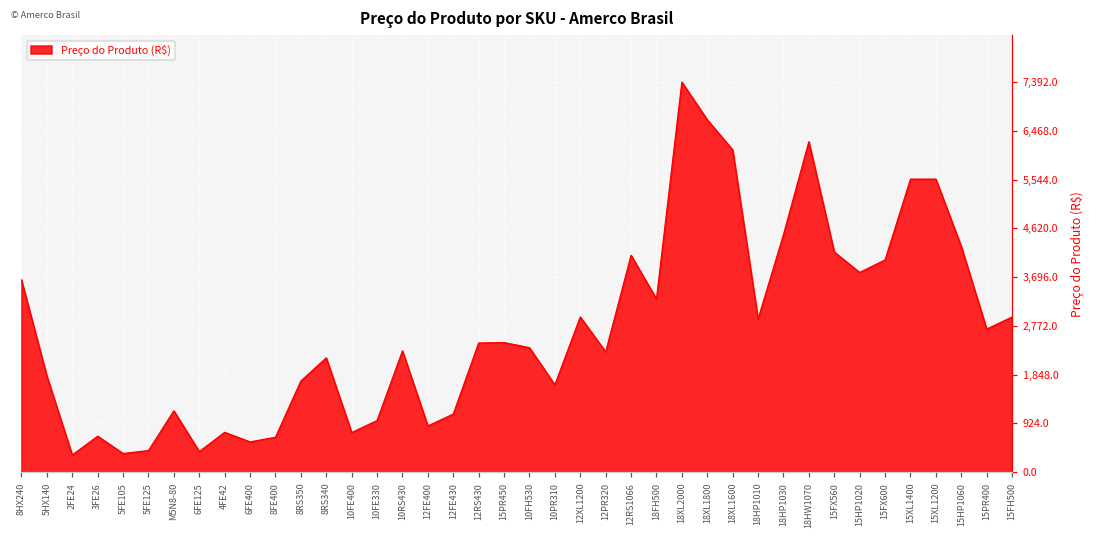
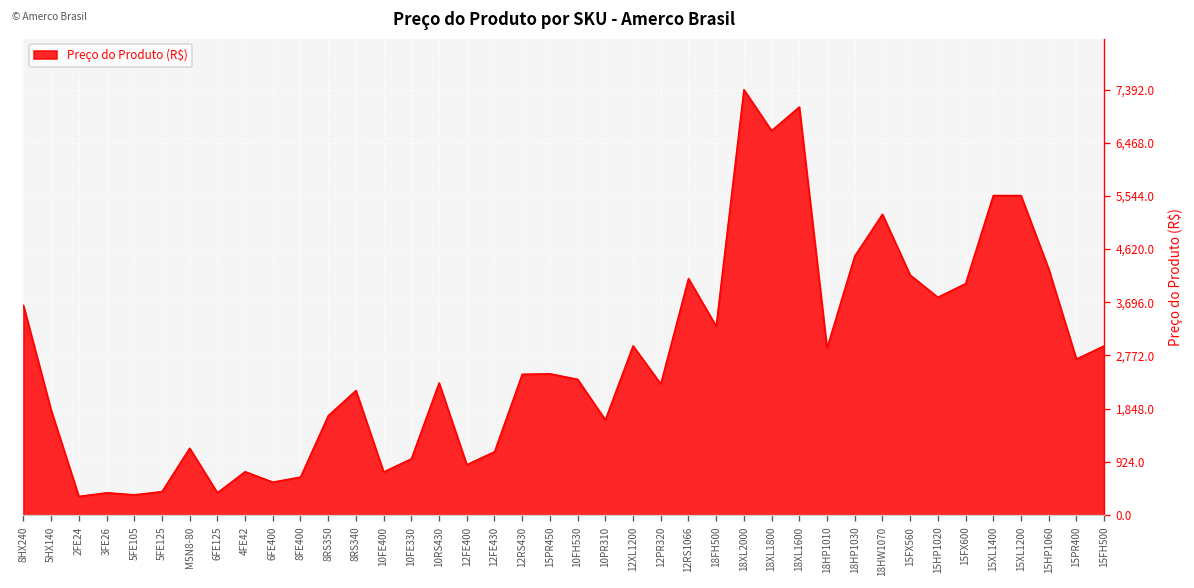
  {
    "8HX240": "3,600",
    "5HX140": "1,800",
    "2FE24": "300",
-   "3FE26": "700",
+   "3FE26": "400",
    "5FE105": "400",
    "5FE125": "400",
    "M5N8-80": "1,200",
    "6FE125": "400",
    "4FE42": "800",
    "6FE400": "600",
    "8FE400": "700",
    "8RS350": "1,700",
    "8RS340": "2,200",
    "10FE400": "700",
    "10FE330": "1,000",
    "10RS430": "2,300",
    "12FE400": "900",
    "12FE430": "1,100",
    "12RS430": "2,400",
    "15PR450": "2,500",
    "10FH530": "2,400",
    "10PR310": "1,700",
    "12XL1200": "2,900",
    "12PR320": "2,300",
    "12RS1066": "4,100",
    "18FH500": "3,300",
    "18XL2000": "7,400",
    "18XL1800": "6,700",
-   "18XL1600": "6,100",
+   "18XL1600": "7,100",
    "18HP1010": "2,900",
    "18HP1030": "4,500",
-   "18HW1070": "6,300",
+   "18HW1070": "5,200",
    "15FX560": "4,200",
    "15HP1020": "3,800",
    "15FX600": "4,000",
    "15XL1400": "5,600",
    "15XL1200": "5,600",
    "15HP1060": "4,300",
    "15PR400": "2,700",
    "15FH500": "2,900"
  }
